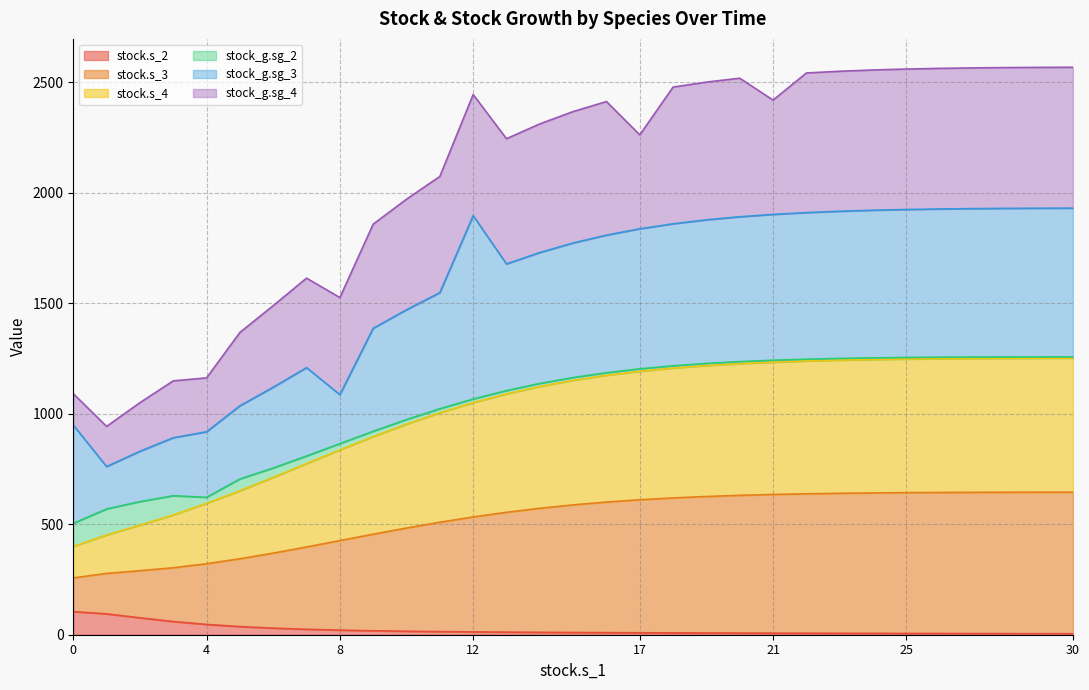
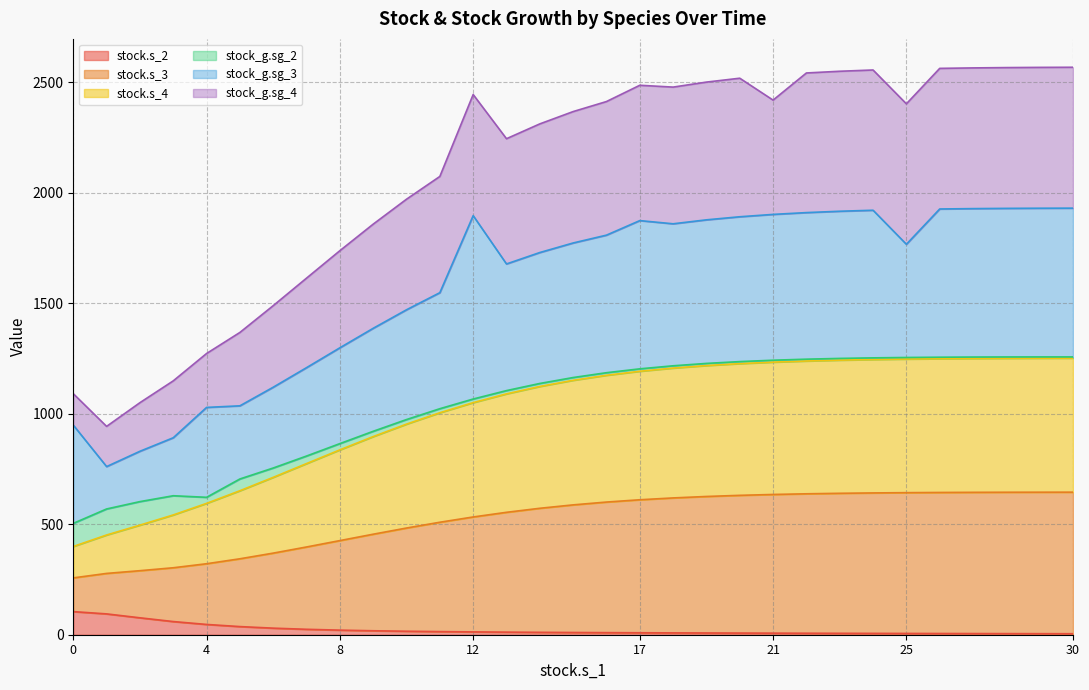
  {
    "stock_g.sg_2": {
      "0": 100,
      "4": 30,
      "8": 30,
      "12": 20
    },
    "stock_g.sg_3": {
      "0": 440,
-     "4": 300,
-     "8": 220,
+     "4": 410,
+     "8": 430,
      "12": 830,
-     "17": 630,
+     "17": 670,
      "21": 660,
-     "25": 670,
+     "25": 510,
      "30": 670
    },
    "stock_g.sg_4": {
      "0": 140,
      "4": 240,
      "8": 440,
      "12": 550,
-     "17": 430,
+     "17": 610,
      "21": 520,
      "25": 640,
      "30": 640
    }
  }
